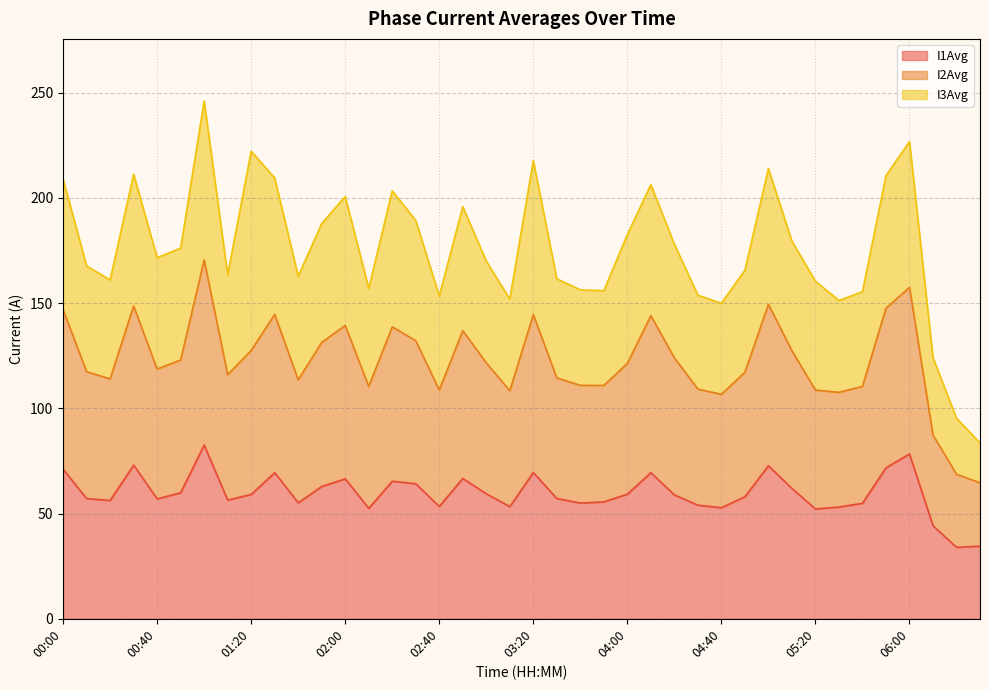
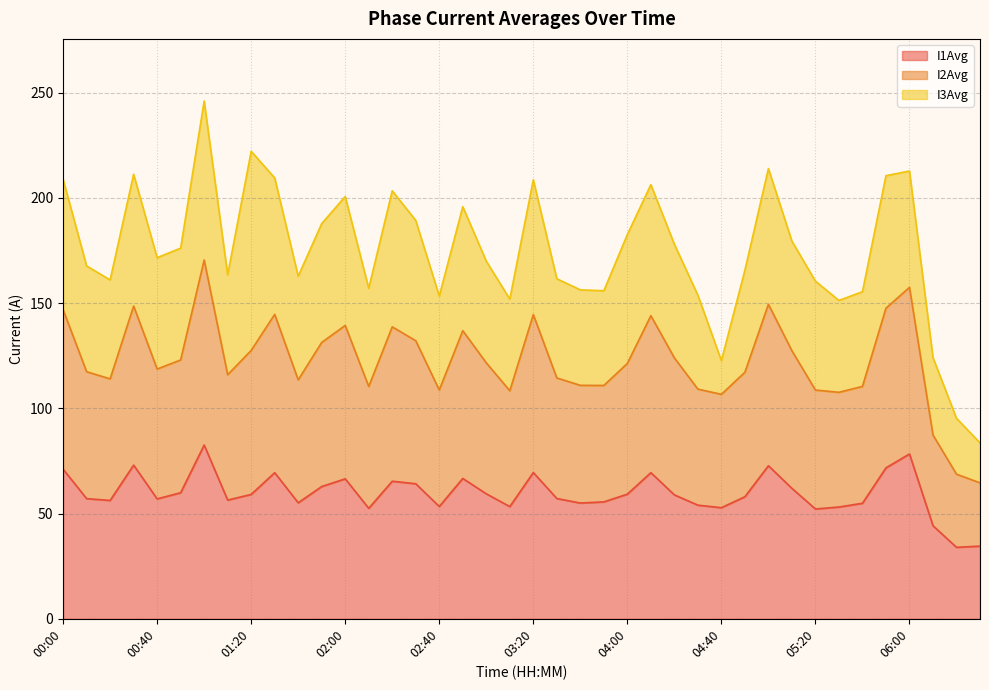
  {
    "I3Avg": {
      "00:00": 62,
      "00:40": 53,
      "01:20": 95,
      "02:00": 61,
      "02:40": 45,
-     "03:20": 73,
+     "03:20": 64,
      "04:00": 61,
-     "04:40": 43,
+     "04:40": 16,
      "05:20": 52,
-     "06:00": 69
+     "06:00": 55
    }
  }
